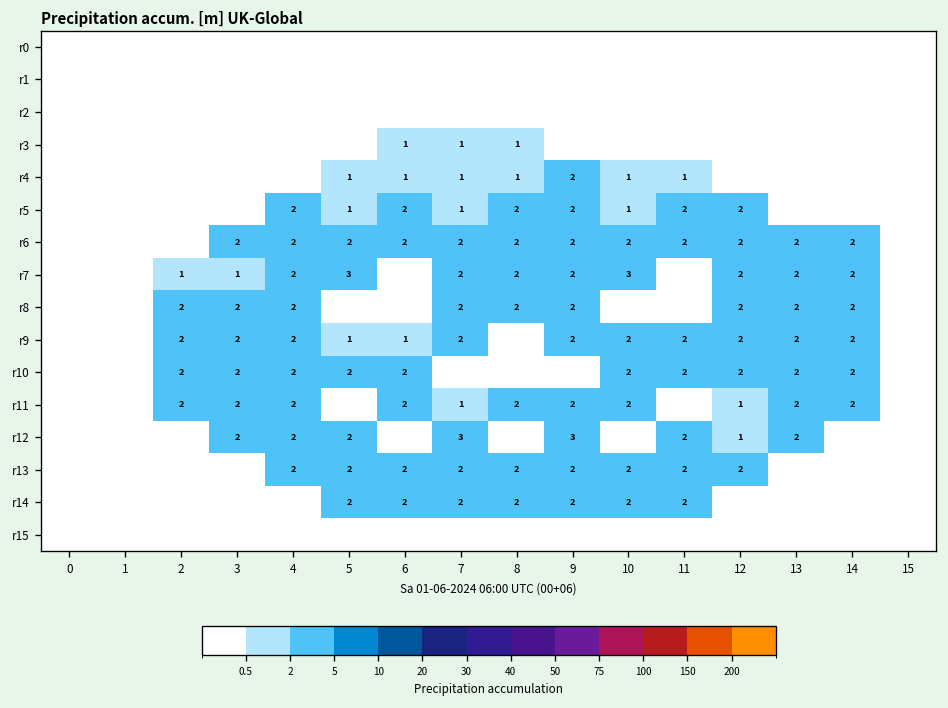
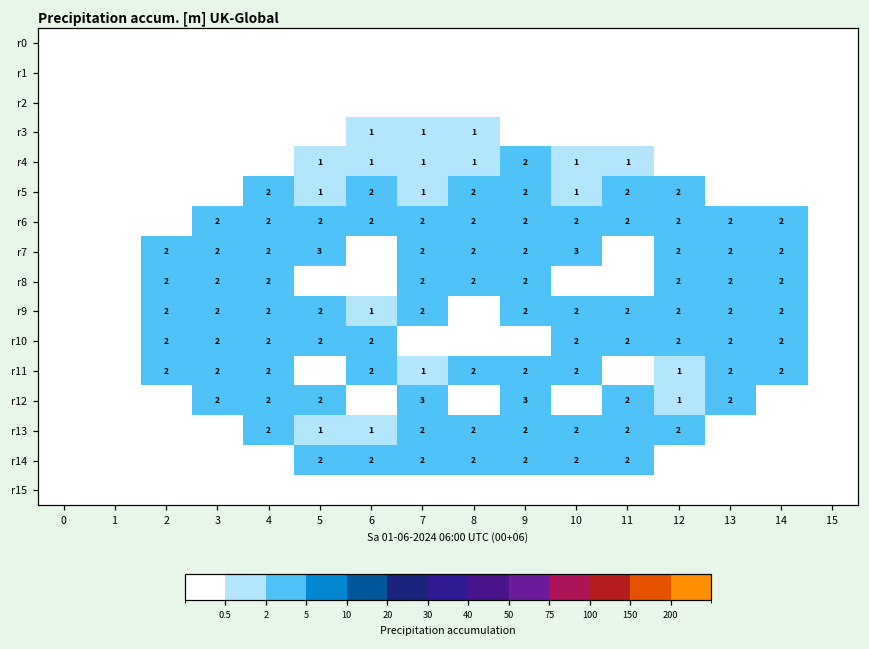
  {
    "r3": {
      "6": 1,
      "7": 1,
      "8": 1
    },
    "r4": {
      "5": 1,
      "6": 1,
      "7": 1,
      "8": 1,
      "9": 2,
      "10": 1,
      "11": 1
    },
    "r5": {
      "4": 2,
      "5": 1,
      "6": 2,
      "7": 1,
      "8": 2,
      "9": 2,
      "10": 1,
      "11": 2,
      "12": 2
    },
    "r6": {
      "3": 2,
      "4": 2,
      "5": 2,
      "6": 2,
      "7": 2,
      "8": 2,
      "9": 2,
      "10": 2,
      "11": 2,
      "12": 2,
      "13": 2,
      "14": 2
    },
    "r7": {
-     "2": 1,
-     "3": 1,
+     "2": 2,
+     "3": 2,
      "4": 2,
      "5": 3,
      "7": 2,
      "8": 2,
      "9": 2,
      "10": 3,
      "12": 2,
      "13": 2,
      "14": 2
    },
    "r8": {
      "2": 2,
      "3": 2,
      "4": 2,
      "7": 2,
      "8": 2,
      "9": 2,
      "12": 2,
      "13": 2,
      "14": 2
    },
    "r9": {
      "2": 2,
      "3": 2,
      "4": 2,
-     "5": 1,
+     "5": 2,
      "6": 1,
      "7": 2,
      "9": 2,
      "10": 2,
      "11": 2,
      "12": 2,
      "13": 2,
      "14": 2
    },
    "r10": {
      "2": 2,
      "3": 2,
      "4": 2,
      "5": 2,
      "6": 2,
      "10": 2,
      "11": 2,
      "12": 2,
      "13": 2,
      "14": 2
    },
    "r11": {
      "2": 2,
      "3": 2,
      "4": 2,
      "6": 2,
      "7": 1,
      "8": 2,
      "9": 2,
      "10": 2,
      "12": 1,
      "13": 2,
      "14": 2
    },
    "r12": {
      "3": 2,
      "4": 2,
      "5": 2,
      "7": 3,
      "9": 3,
      "11": 2,
      "12": 1,
      "13": 2
    },
    "r13": {
      "4": 2,
-     "5": 2,
-     "6": 2,
+     "5": 1,
+     "6": 1,
      "7": 2,
      "8": 2,
      "9": 2,
      "10": 2,
      "11": 2,
      "12": 2
    },
    "r14": {
      "5": 2,
      "6": 2,
      "7": 2,
      "8": 2,
      "9": 2,
      "10": 2,
      "11": 2
    }
  }
